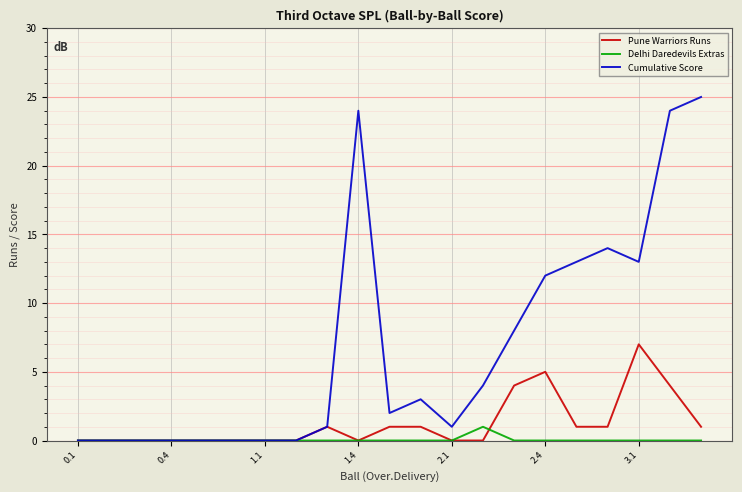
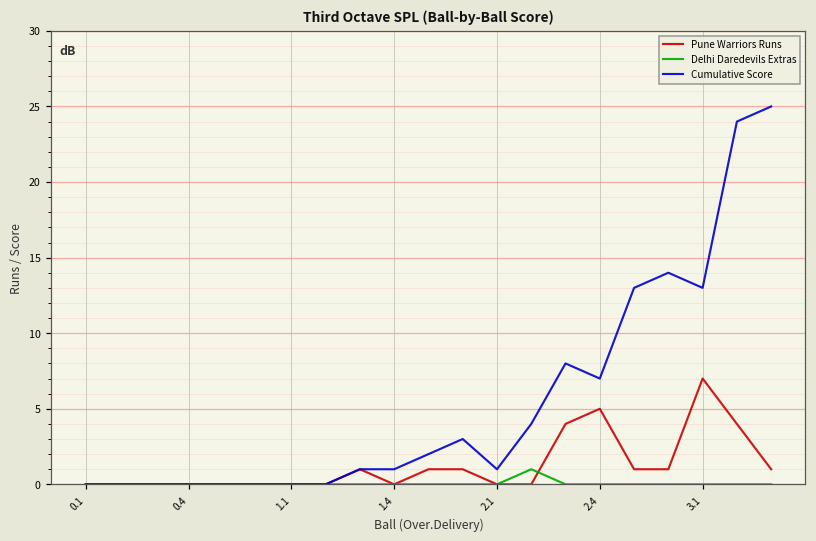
  {
    "Pune Warriors Runs": {
      "2.4": 5,
      "3.1": 7
    },
    "Delhi Daredevils Extras": {
      "2.4": 0,
      "3.1": 0
    },
    "Cumulative Score": {
-     "1.4": 24,
+     "1.4": 1,
      "2.1": 1,
-     "2.4": 12,
+     "2.4": 7,
      "3.1": 13
    }
  }
